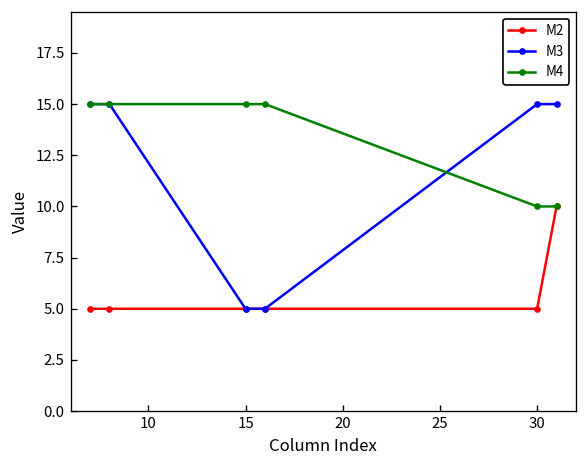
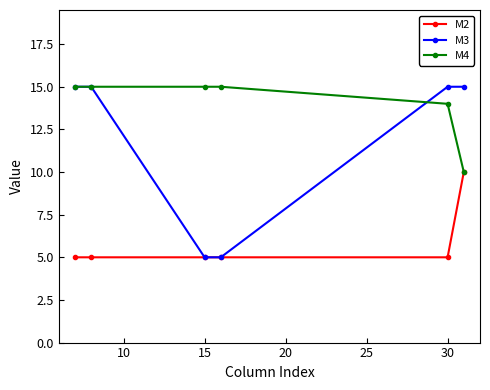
  {
    "M2": {
      "30": 5
    },
    "M3": {
      "30": 15
    },
    "M4": {
      "15": 15,
-     "30": 10
+     "30": 14
    }
  }
